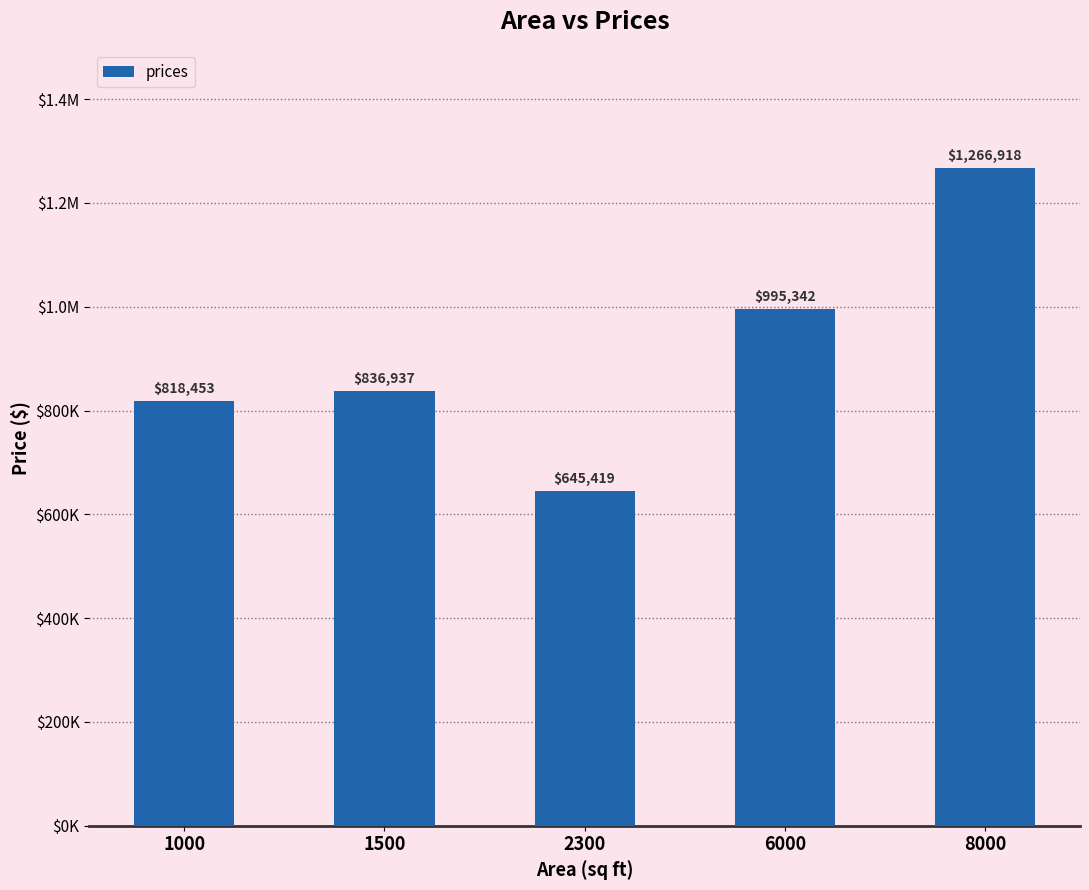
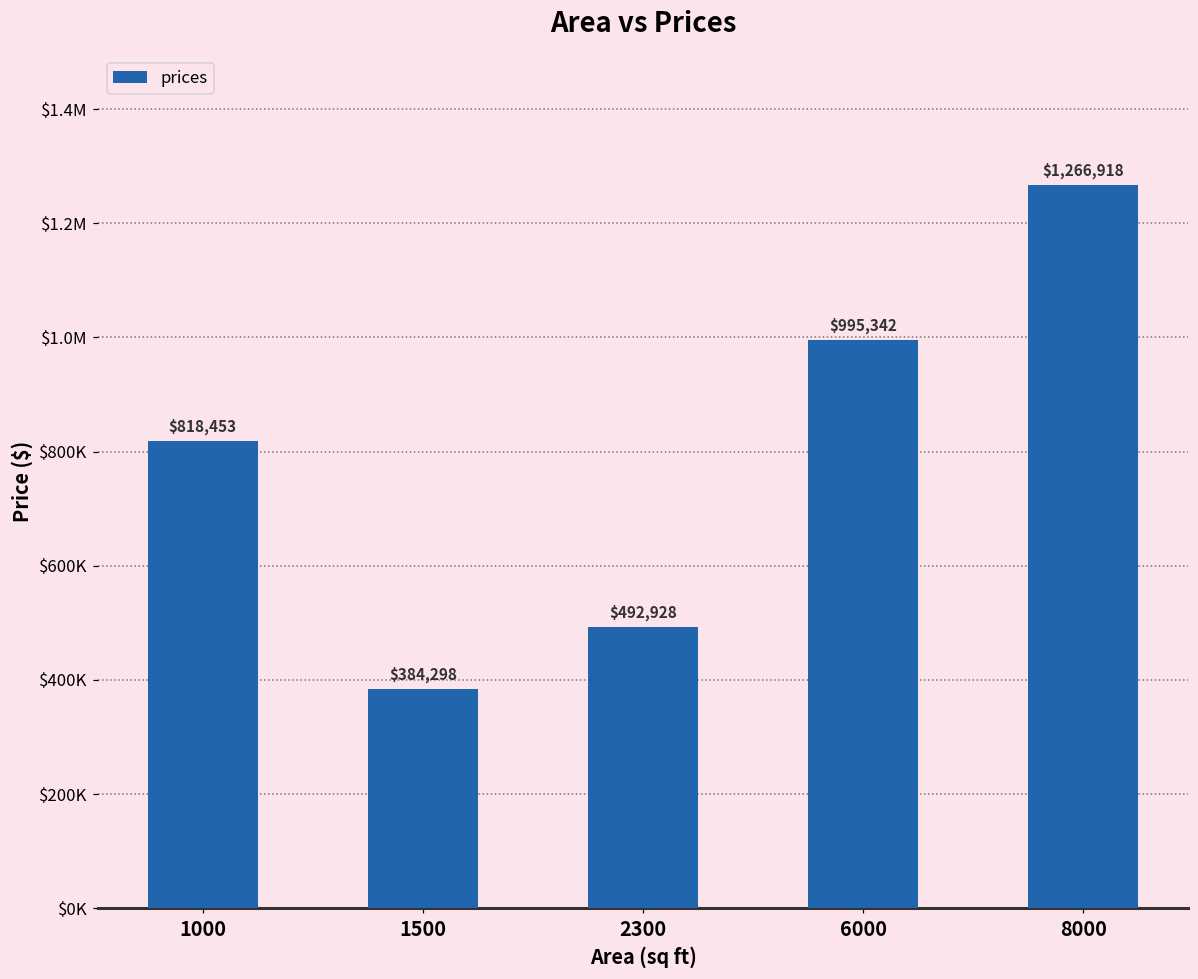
  {
    "1000": "$818,453",
-   "1500": "$836,937",
-   "2300": "$645,419",
+   "1500": "$384,298",
+   "2300": "$492,928",
    "6000": "$995,342",
    "8000": "$1,266,918"
  }
